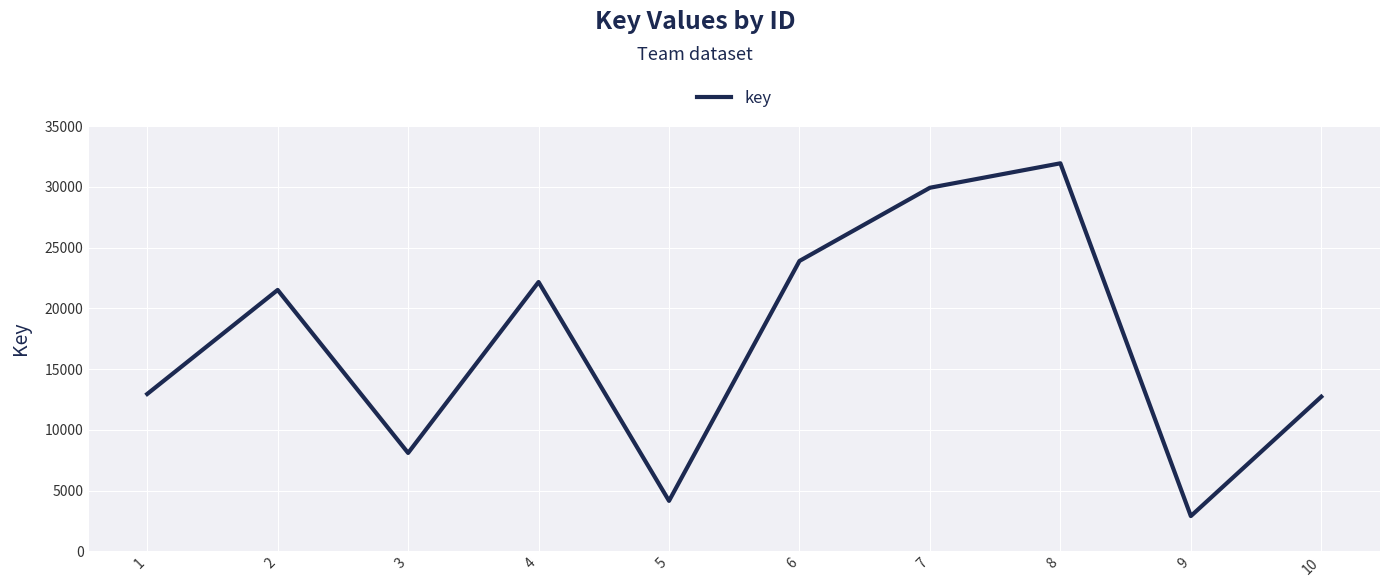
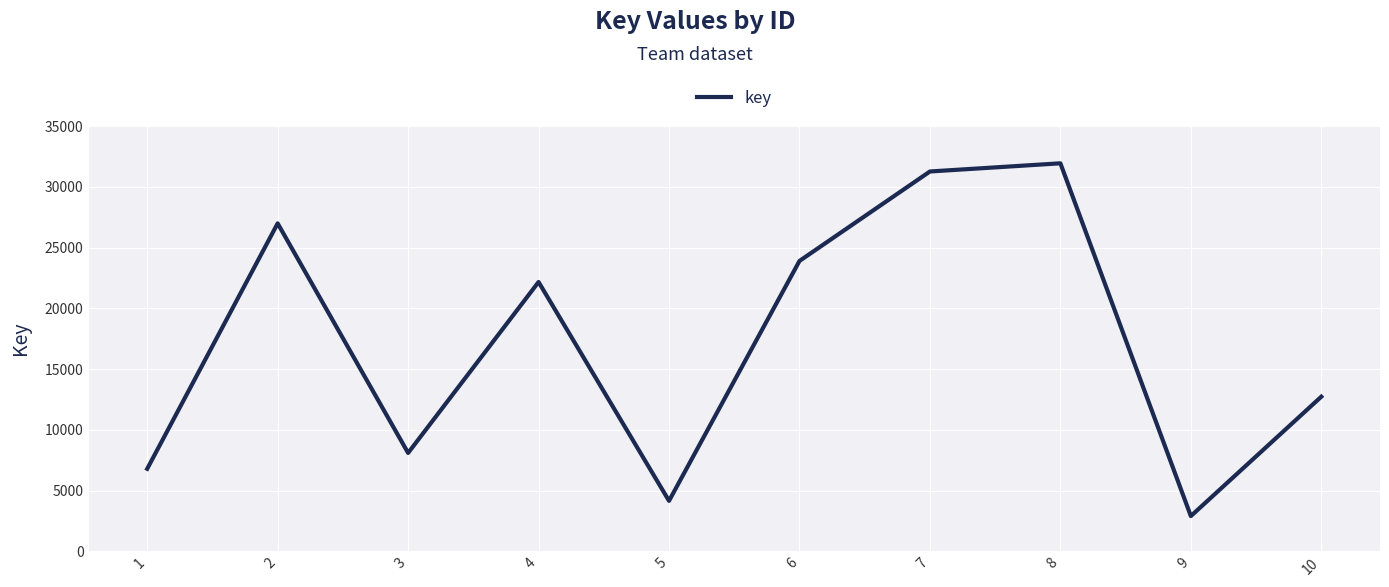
  {
-   "1": 12900,
-   "2": 21500,
+   "1": 6800,
+   "2": 27000,
    "3": 8100,
    "4": 22200,
    "5": 4200,
    "6": 23900,
-   "7": 29900,
+   "7": 31300,
    "8": 31900,
    "9": 2900,
    "10": 12700
  }
